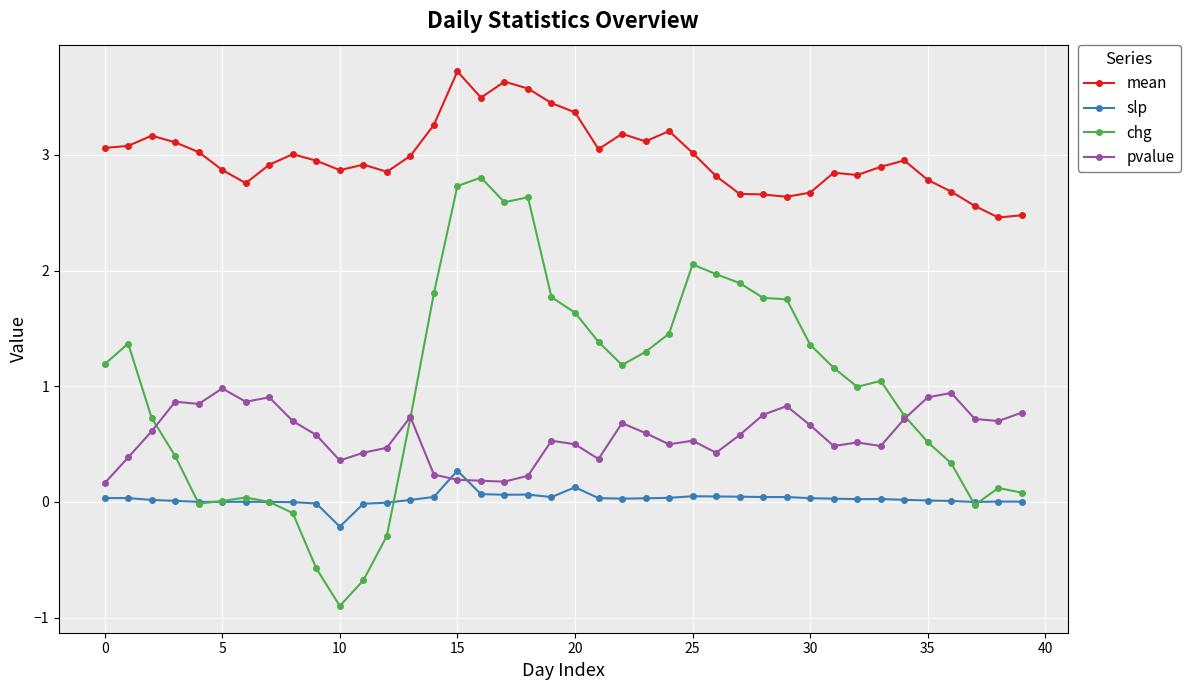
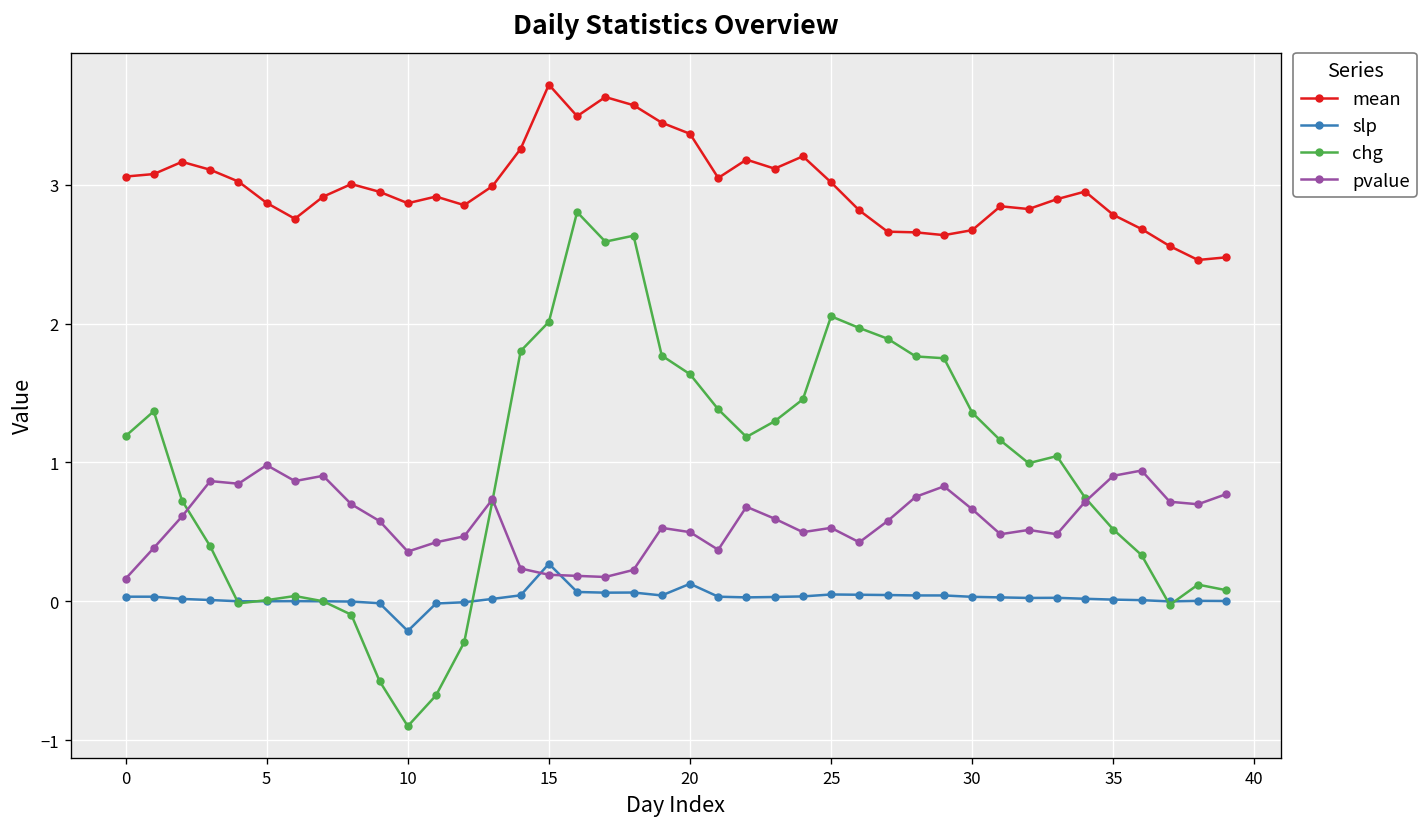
  {
    "mean": {
      "0": 3.06,
      "5": 2.87,
      "10": 2.87,
      "15": 3.72,
      "20": 3.37,
      "25": 3.02,
      "30": 2.67,
      "35": 2.78
    },
    "slp": {
      "0": 0.03,
      "10": -0.21,
      "15": 0.27,
      "20": 0.13,
      "25": 0.05,
      "30": 0.03,
      "35": 0.01
    },
    "chg": {
      "0": 1.19,
      "10": -0.90,
-     "15": 2.73,
+     "15": 2.01,
      "20": 1.64,
      "25": 2.05,
      "30": 1.36,
      "35": 0.52
    },
    "pvalue": {
      "0": 0.16,
      "5": 0.98,
      "10": 0.36,
      "15": 0.19,
      "20": 0.50,
      "25": 0.53,
      "30": 0.66,
      "35": 0.90
    }
  }
